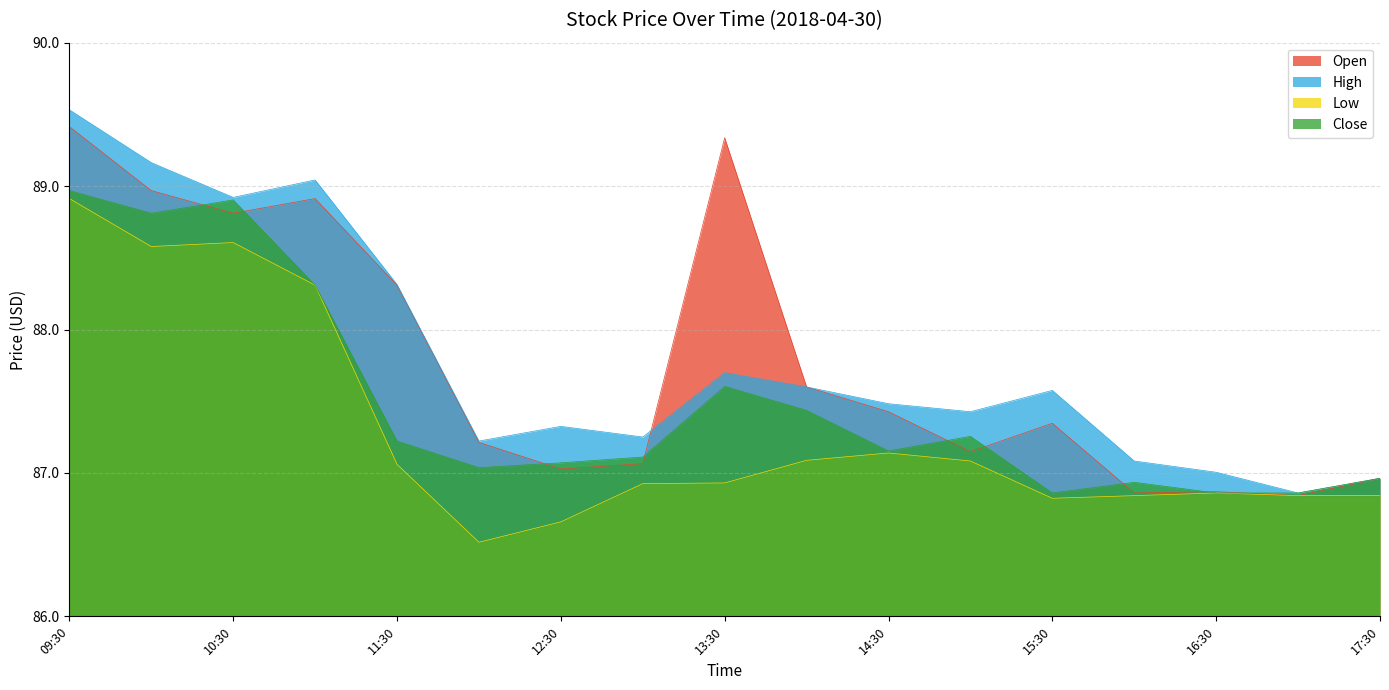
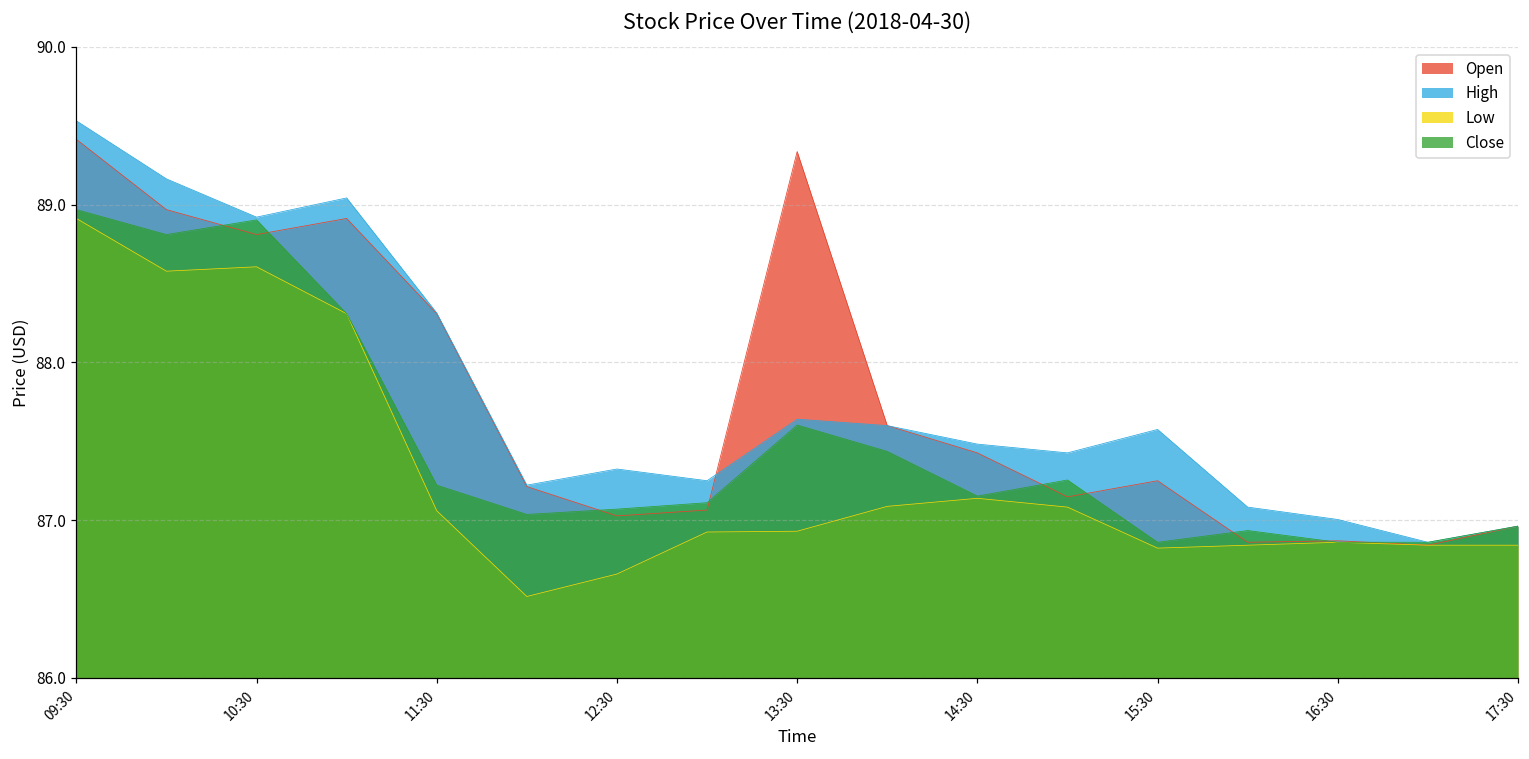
  {
    "Open": {
      "09:30": 89.41,
      "10:30": 88.81,
      "12:30": 87.03,
      "13:30": 89.34,
      "14:30": 87.43,
-     "15:30": 87.35
+     "15:30": 87.25
    },
    "High": {
      "09:30": 89.53,
      "12:30": 87.32,
-     "13:30": 87.70,
+     "13:30": 87.64,
      "14:30": 87.48,
      "15:30": 87.58,
      "16:30": 87.00
    },
    "Low": {
      "09:30": 88.91,
      "10:30": 88.61,
      "11:30": 87.06,
      "12:30": 86.66,
      "13:30": 86.93,
      "15:30": 86.82,
      "17:30": 86.84
    },
    "Close": {
      "09:30": 88.97,
      "11:30": 87.22,
      "12:30": 87.07,
      "13:30": 87.60,
      "15:30": 86.86
    }
  }
